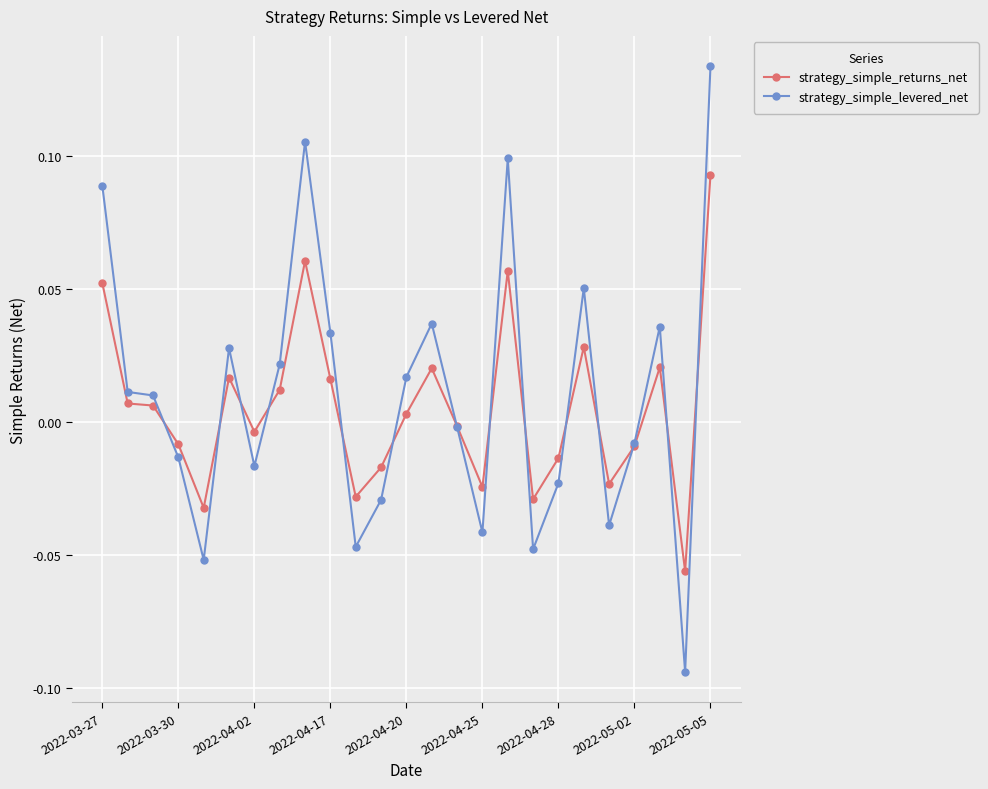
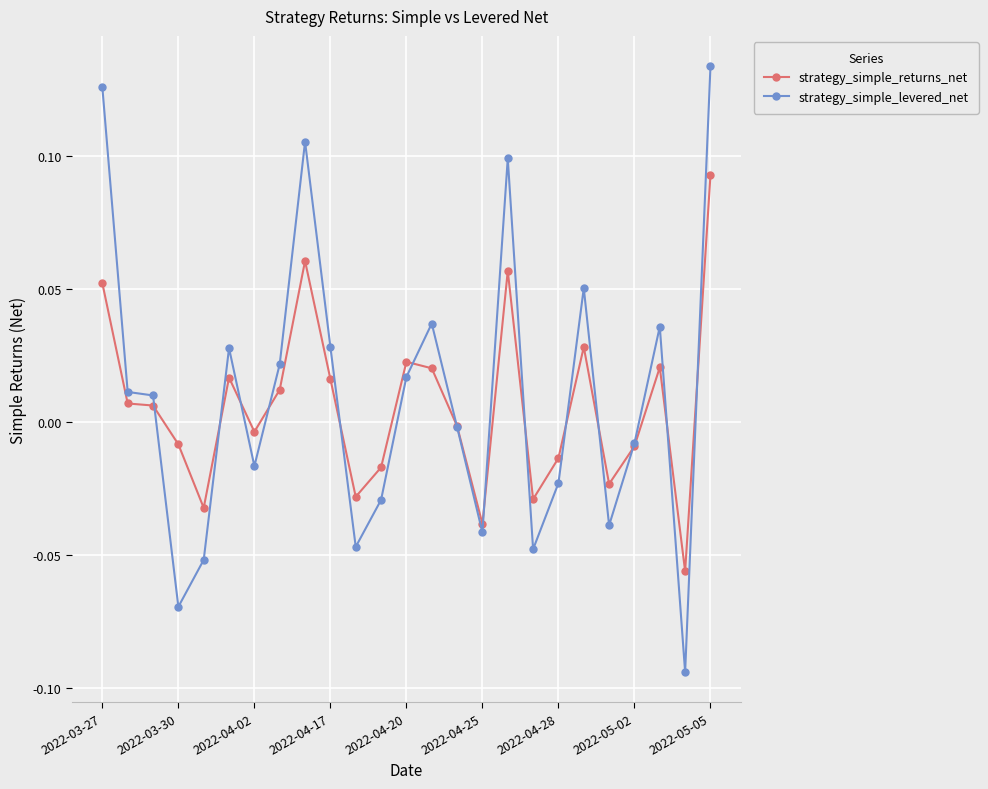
  {
    "strategy_simple_returns_net": {
      "2022-03-27": 0.052,
      "2022-03-30": -0.008,
      "2022-04-02": -0.004,
      "2022-04-17": 0.016,
-     "2022-04-20": 0.003,
-     "2022-04-25": -0.024,
+     "2022-04-20": 0.023,
+     "2022-04-25": -0.038,
      "2022-04-28": -0.013,
      "2022-05-02": -0.009,
      "2022-05-05": 0.093
    },
    "strategy_simple_levered_net": {
-     "2022-03-27": 0.089,
-     "2022-03-30": -0.013,
+     "2022-03-27": 0.126,
+     "2022-03-30": -0.069,
      "2022-04-02": -0.016,
-     "2022-04-17": 0.034,
+     "2022-04-17": 0.028,
      "2022-04-20": 0.017,
      "2022-04-25": -0.041,
      "2022-04-28": -0.023,
      "2022-05-02": -0.008,
      "2022-05-05": 0.134
    }
  }
